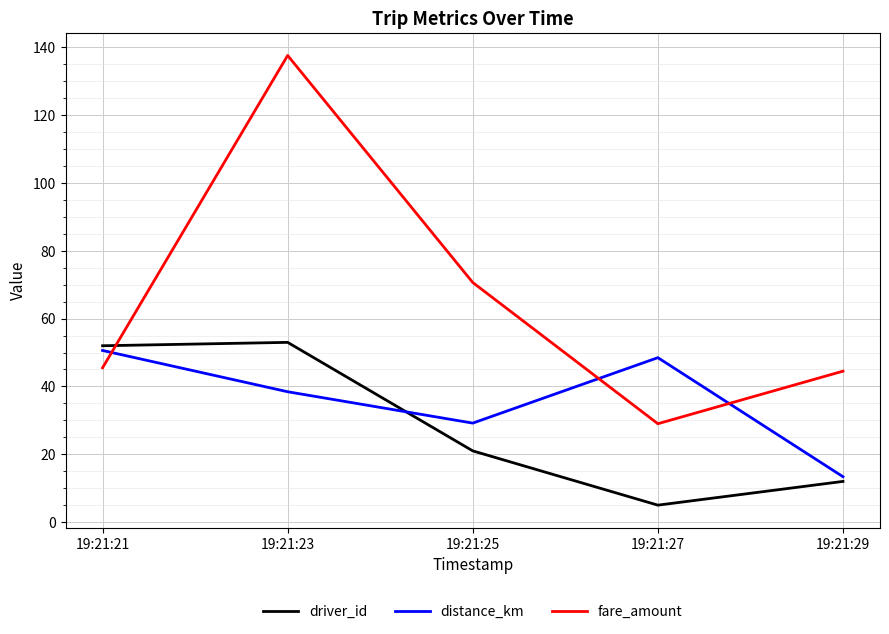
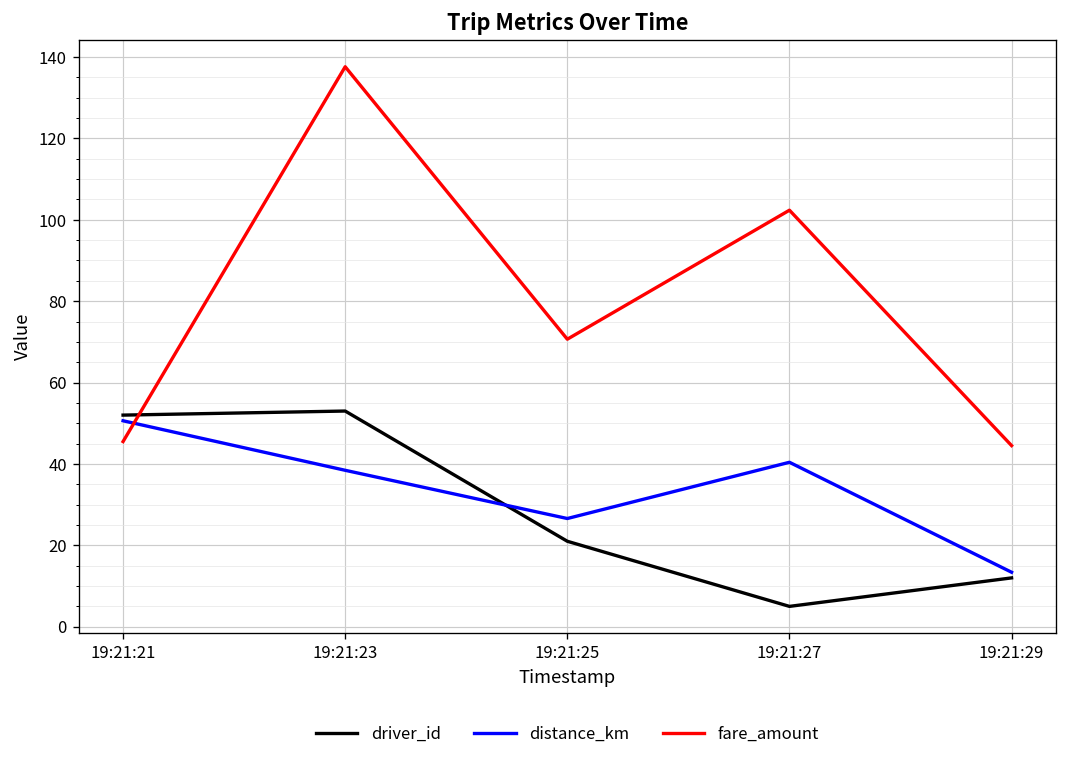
  {
    "driver_id": {
      "19:21:21": 52,
      "19:21:23": 53,
      "19:21:25": 21,
      "19:21:27": 5,
      "19:21:29": 12
    },
    "distance_km": {
      "19:21:21": 51,
      "19:21:23": 38,
-     "19:21:25": 29,
-     "19:21:27": 48,
+     "19:21:25": 27,
+     "19:21:27": 40,
      "19:21:29": 13
    },
    "fare_amount": {
      "19:21:21": 46,
      "19:21:23": 138,
      "19:21:25": 71,
-     "19:21:27": 29,
+     "19:21:27": 102,
      "19:21:29": 45
    }
  }
